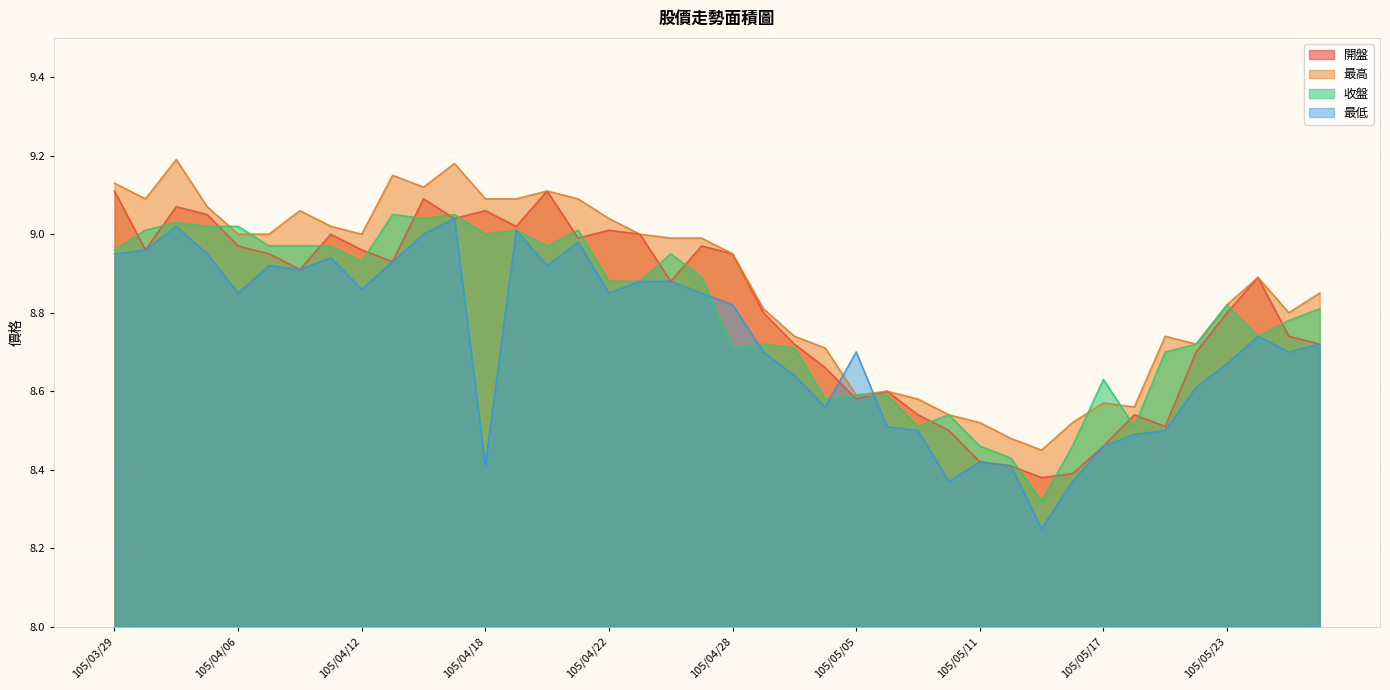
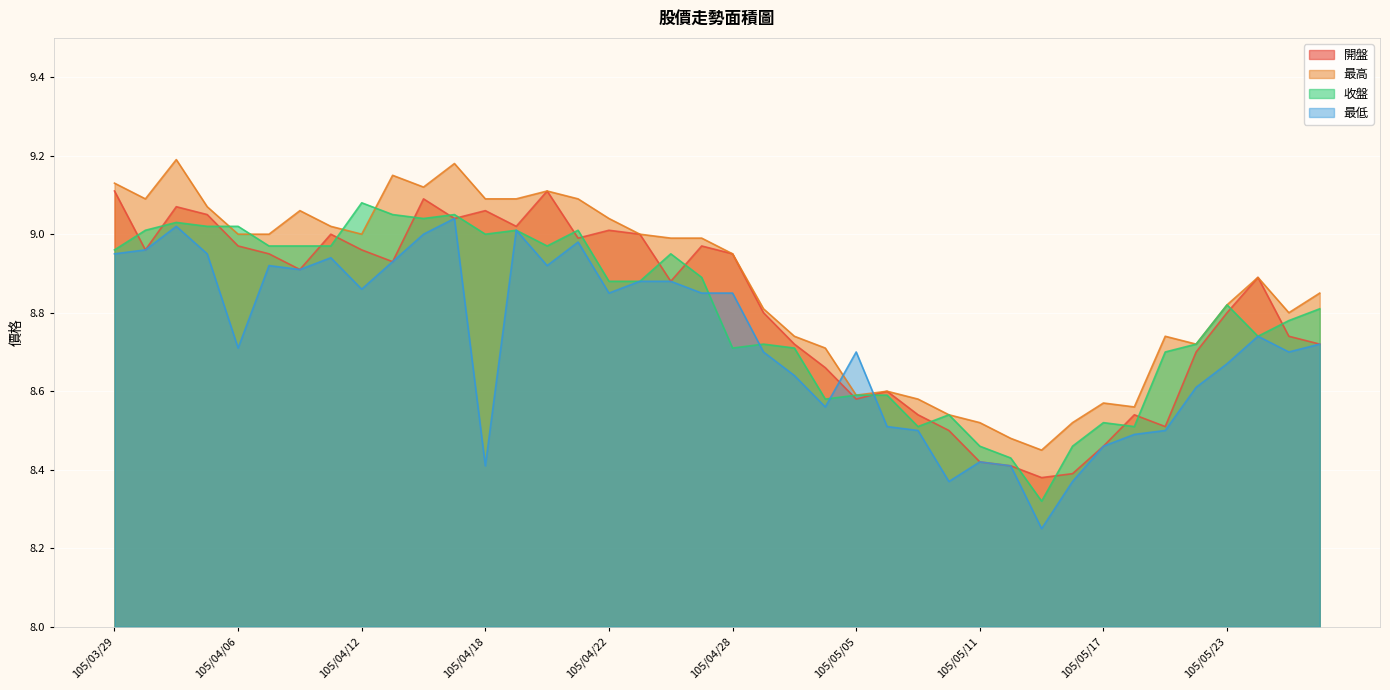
  {
    "收盤": {
      "105/03/29": 8.96,
      "105/04/06": 9.02,
-     "105/04/12": 8.93,
+     "105/04/12": 9.08,
      "105/04/18": 9.00,
      "105/04/22": 8.88,
      "105/04/28": 8.71,
      "105/05/11": 8.46,
-     "105/05/17": 8.63
+     "105/05/17": 8.52
    },
    "最低": {
      "105/03/29": 8.95,
-     "105/04/06": 8.85,
+     "105/04/06": 8.71,
      "105/04/12": 8.86,
      "105/04/18": 8.41,
      "105/04/22": 8.85,
-     "105/04/28": 8.82,
+     "105/04/28": 8.85,
      "105/05/05": 8.70,
      "105/05/23": 8.67
    }
  }
